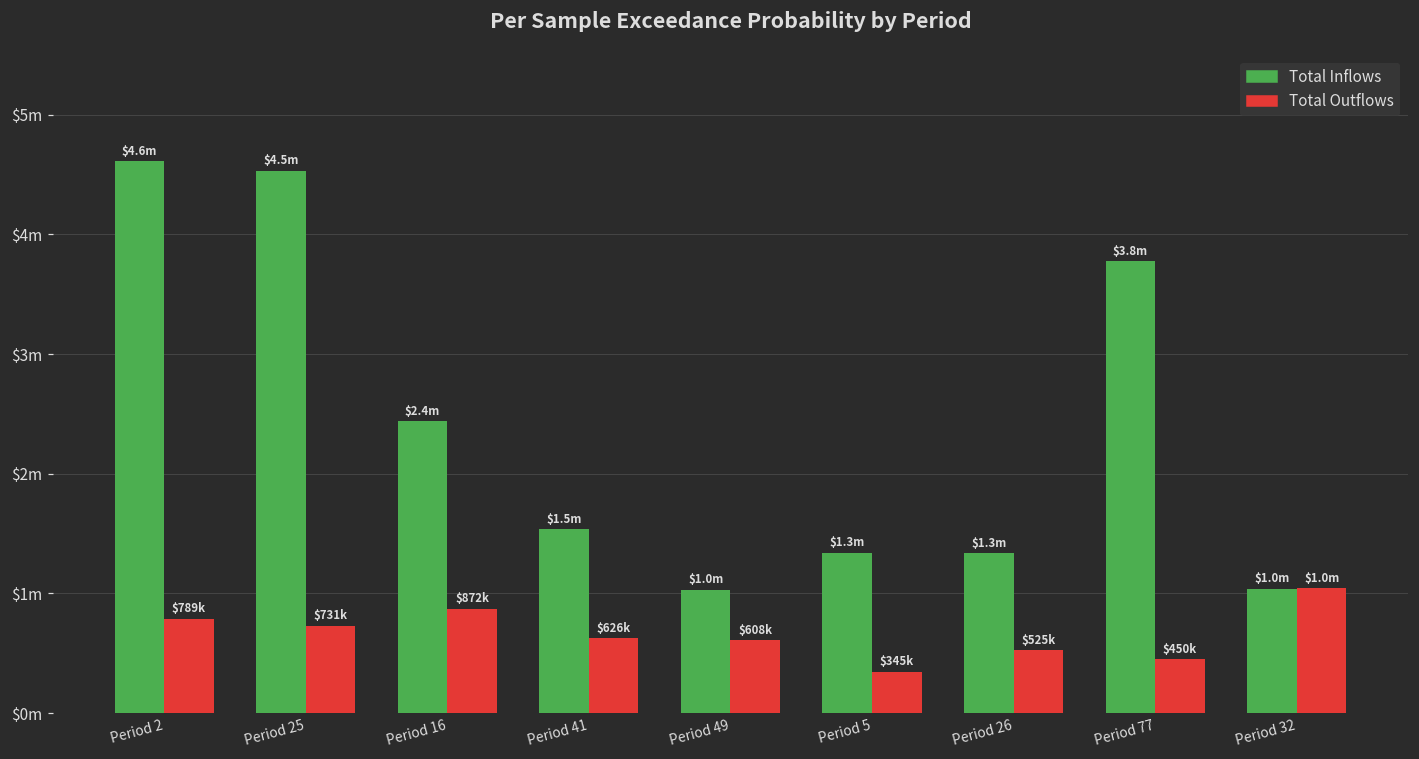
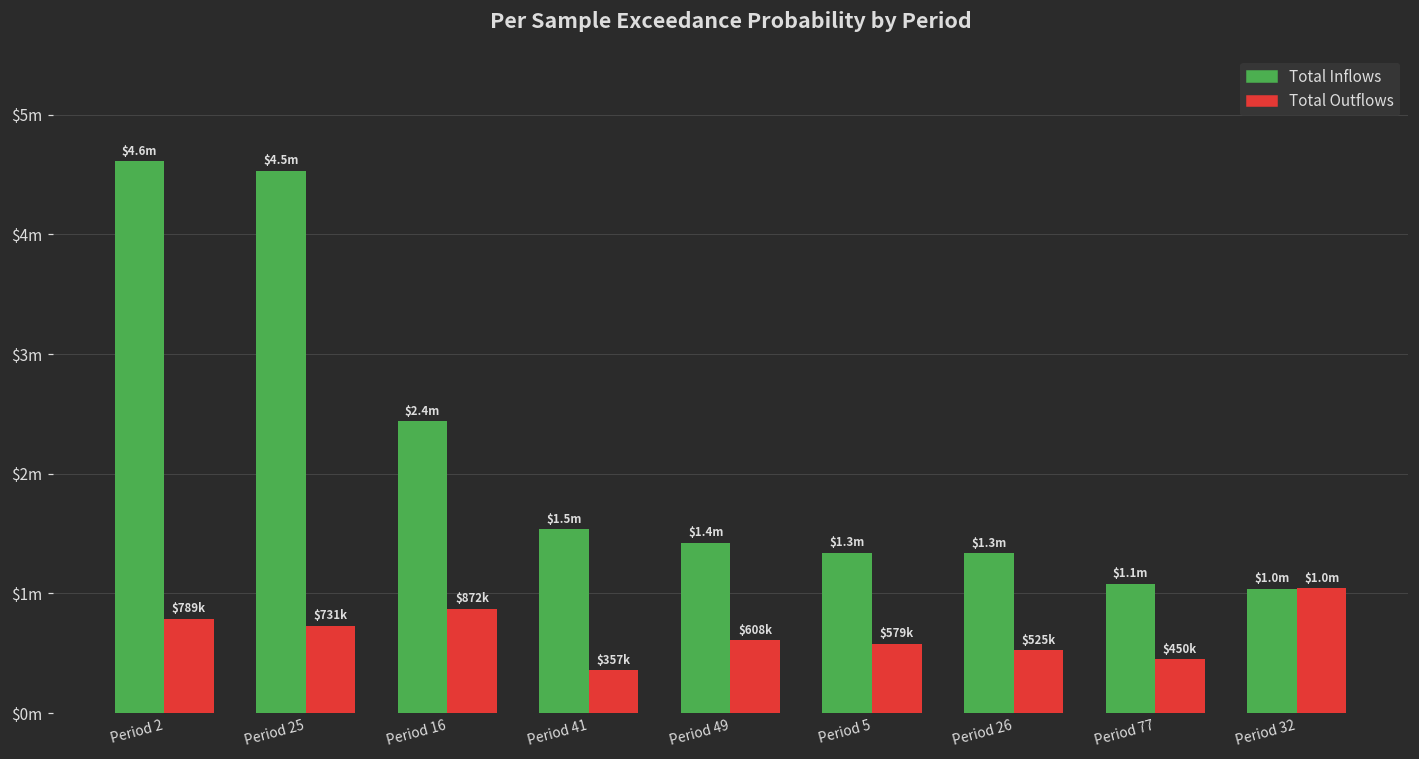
  {
    "Total Inflows": {
      "Period 2": "$4.6m",
      "Period 25": "$4.5m",
      "Period 16": "$2.4m",
      "Period 41": "$1.5m",
-     "Period 49": "$1.0m",
+     "Period 49": "$1.4m",
      "Period 5": "$1.3m",
      "Period 26": "$1.3m",
-     "Period 77": "$3.8m",
+     "Period 77": "$1.1m",
      "Period 32": "$1.0m"
    },
    "Total Outflows": {
      "Period 2": "$789k",
      "Period 25": "$731k",
      "Period 16": "$872k",
-     "Period 41": "$626k",
+     "Period 41": "$357k",
      "Period 49": "$608k",
-     "Period 5": "$345k",
+     "Period 5": "$579k",
      "Period 26": "$525k",
      "Period 77": "$450k",
      "Period 32": "$1.0m"
    }
  }
